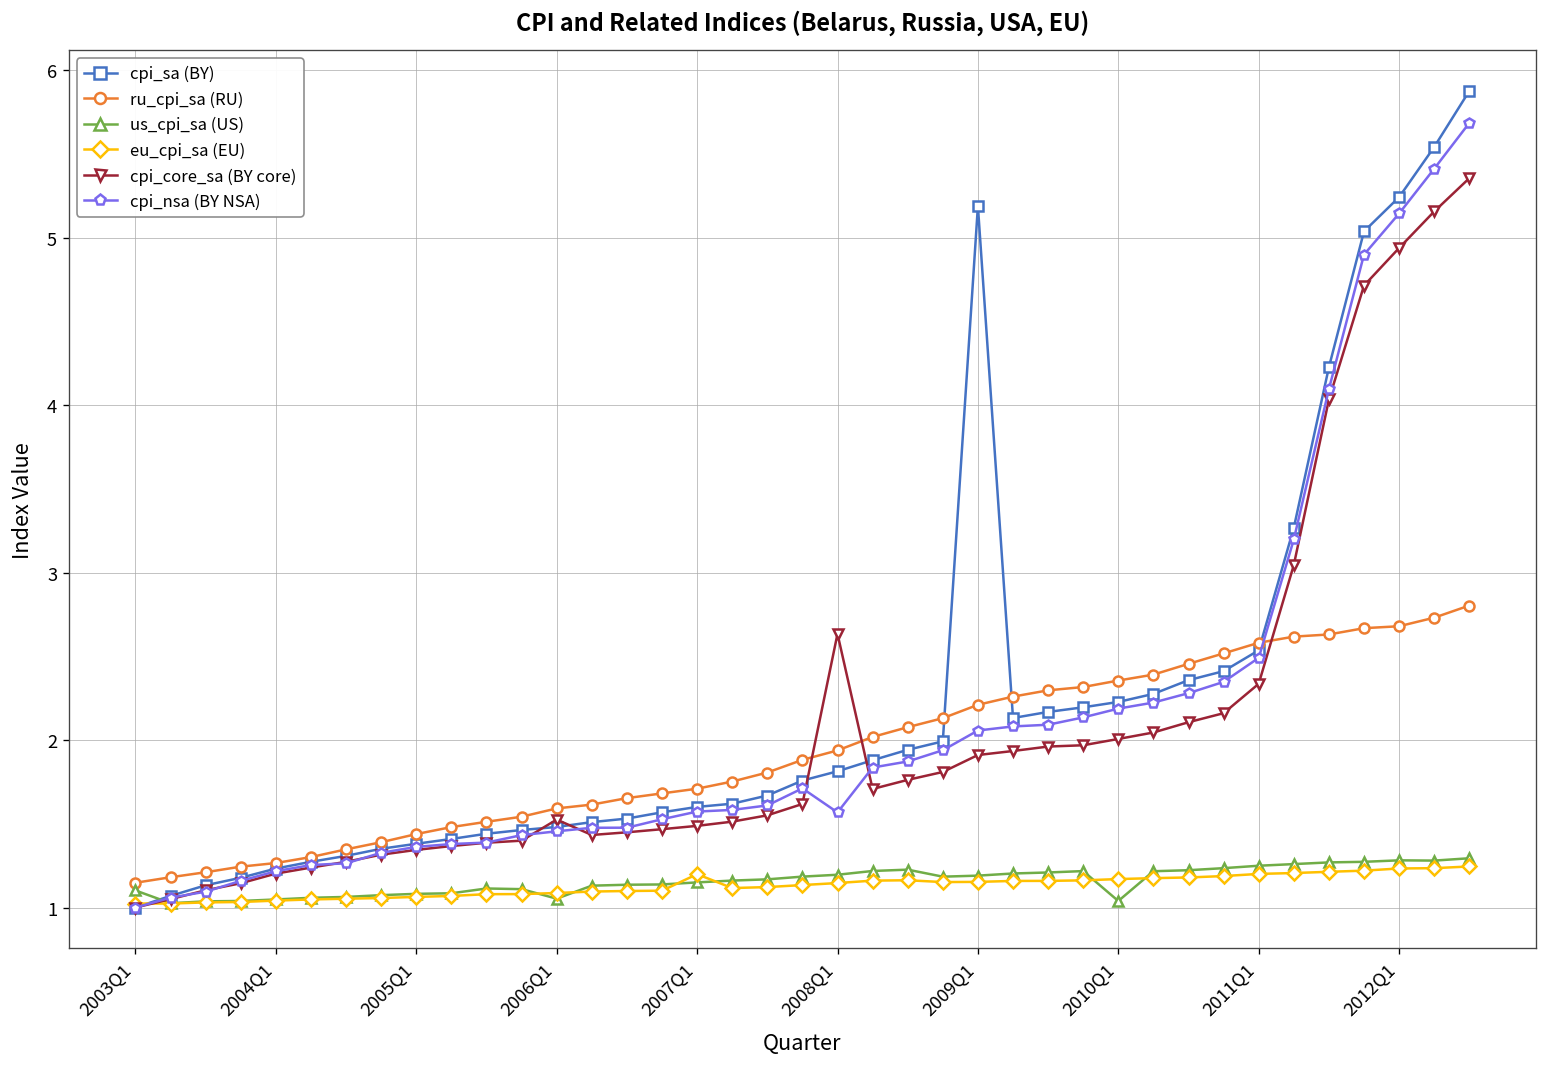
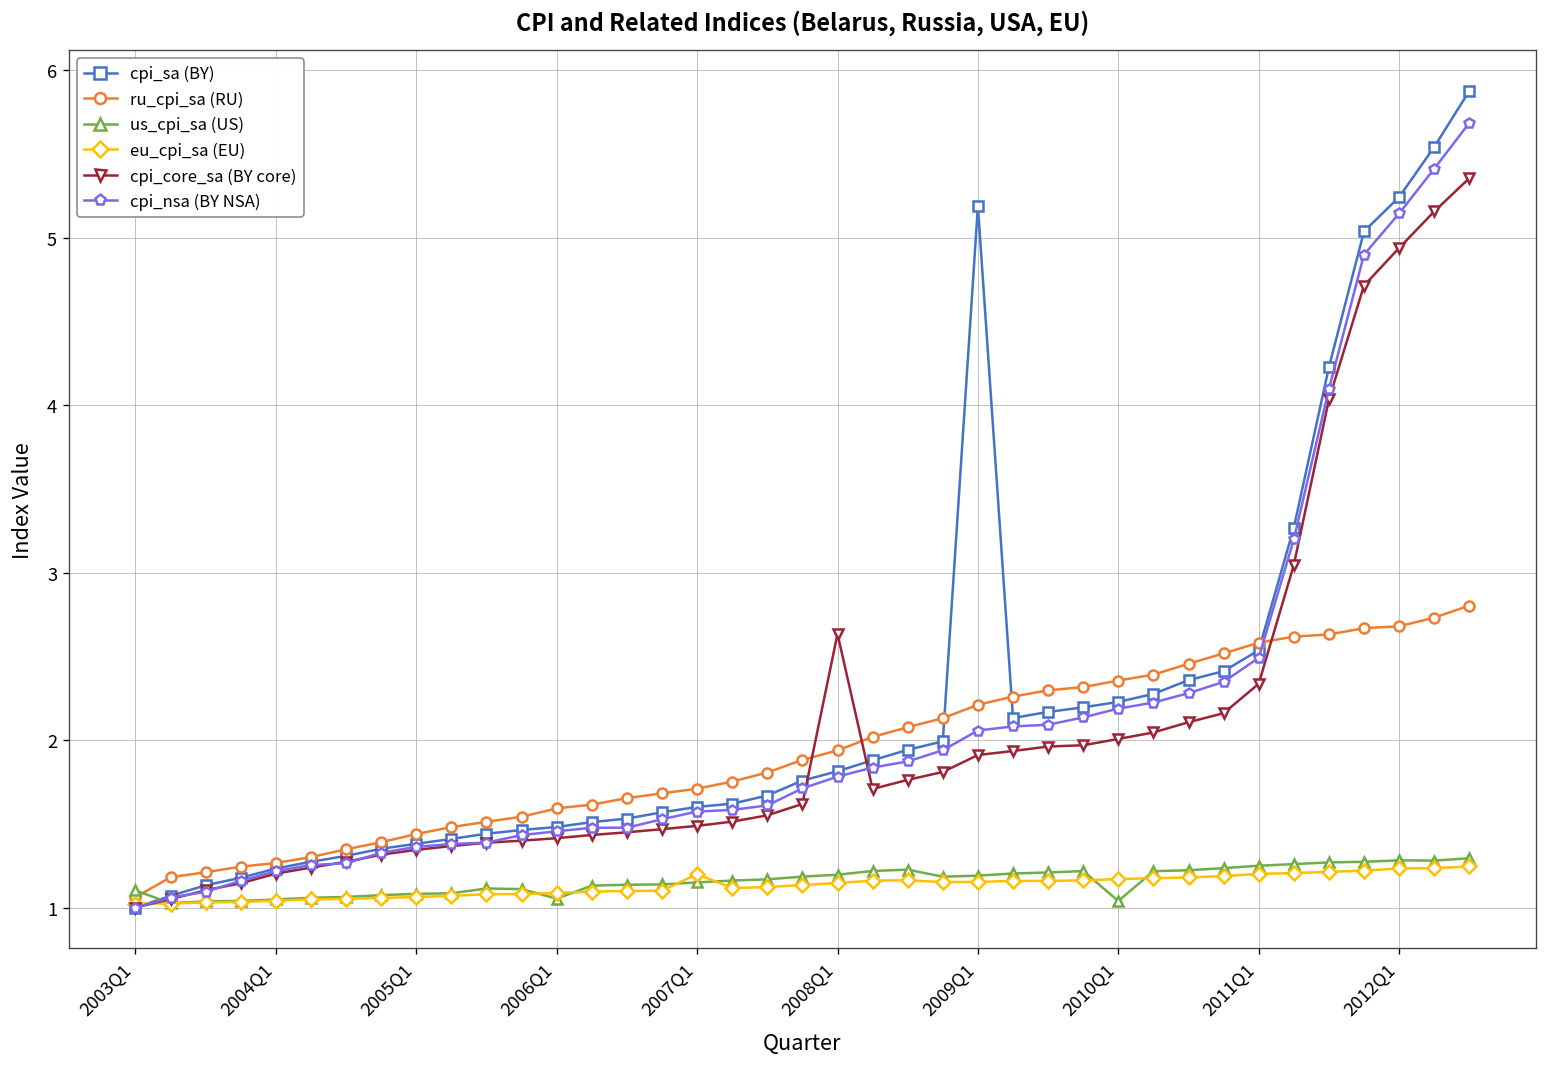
  {
    "cpi_sa (BY)": {
      "2005Q1": 1.38,
      "2006Q1": 1.48,
      "2007Q1": 1.60,
      "2008Q1": 1.81,
      "2009Q1": 5.19,
      "2010Q1": 2.23,
      "2011Q1": 2.54,
      "2012Q1": 5.24
    },
    "ru_cpi_sa (RU)": {
-     "2003Q1": 1.15,
+     "2003Q1": 1.06,
      "2004Q1": 1.27,
      "2005Q1": 1.44,
      "2006Q1": 1.59,
      "2007Q1": 1.71,
      "2008Q1": 1.94,
      "2009Q1": 2.21,
      "2010Q1": 2.36,
      "2011Q1": 2.58,
      "2012Q1": 2.68
    },
    "us_cpi_sa (US)": {
      "2003Q1": 1.10,
      "2006Q1": 1.05,
      "2007Q1": 1.15,
      "2008Q1": 1.20,
      "2009Q1": 1.19,
      "2010Q1": 1.04,
      "2011Q1": 1.25,
      "2012Q1": 1.28
    },
    "eu_cpi_sa (EU)": {
      "2003Q1": 1.02,
      "2006Q1": 1.09,
      "2007Q1": 1.20,
      "2008Q1": 1.15,
      "2009Q1": 1.15,
      "2010Q1": 1.17,
      "2011Q1": 1.20,
      "2012Q1": 1.23
    },
    "cpi_core_sa (BY core)": {
-     "2006Q1": 1.53,
+     "2006Q1": 1.41,
      "2007Q1": 1.49,
      "2008Q1": 2.63,
      "2009Q1": 1.91,
      "2010Q1": 2.01,
      "2011Q1": 2.34,
      "2012Q1": 4.94
    },
    "cpi_nsa (BY NSA)": {
      "2006Q1": 1.46,
      "2007Q1": 1.57,
-     "2008Q1": 1.57,
+     "2008Q1": 1.78,
      "2009Q1": 2.06,
      "2010Q1": 2.19,
      "2011Q1": 2.49,
      "2012Q1": 5.14
    }
  }
